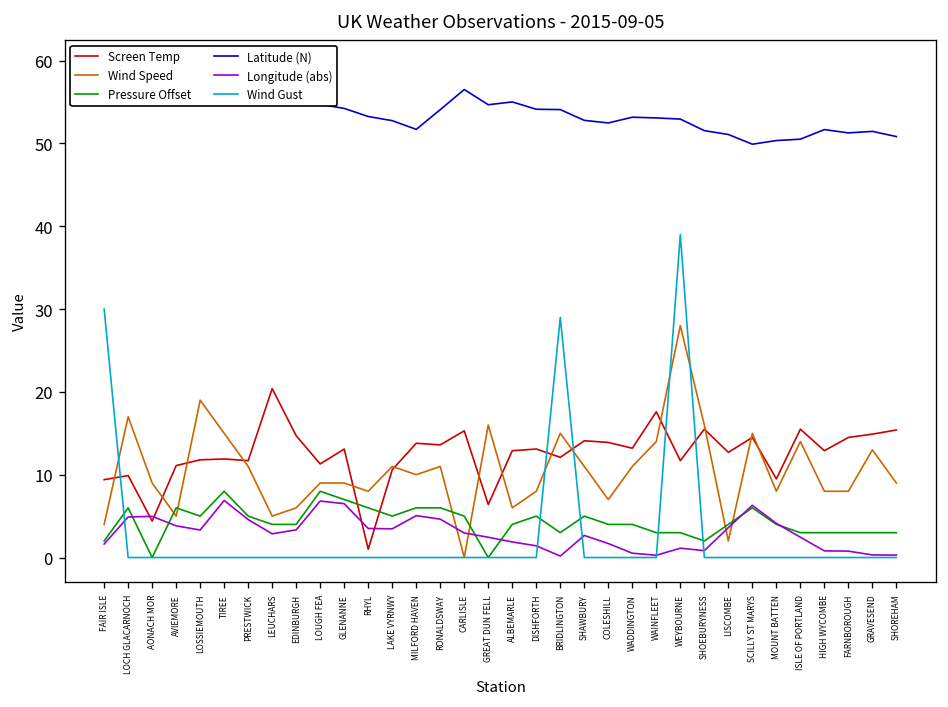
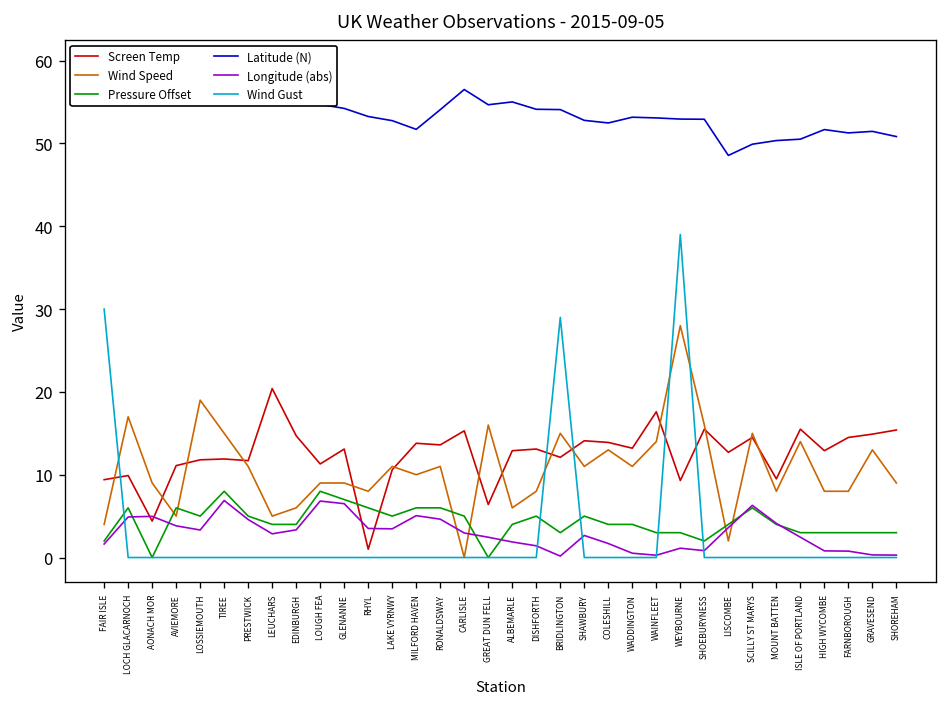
  {
    "Screen Temp": {
      "FAIR ISLE": 9,
      "LOCH GLACARNOCH": 10,
      "AONACH MOR": 4,
      "AVIEMORE": 11,
      "LOSSIEMOUTH": 12,
      "TIREE": 12,
      "PRESTWICK": 12,
      "LEUCHARS": 20,
      "EDINBURGH": 15,
      "LOUGH FEA": 11,
      "GLENANNE": 13,
      "RHYL": 1,
      "LAKE VYRNWY": 11,
      "MILFORD HAVEN": 14,
      "RONALDSWAY": 14,
      "CARLISLE": 15,
      "GREAT DUN FELL": 6,
      "ALBEMARLE": 13,
      "DISHFORTH": 13,
      "BRIDLINGTON": 12,
      "SHAWBURY": 14,
      "COLESHILL": 14,
      "WADDINGTON": 13,
      "WAINFLEET": 18,
-     "WEYBOURNE": 12,
+     "WEYBOURNE": 9,
      "SHOEBURYNESS": 16,
      "LISCOMBE": 13,
      "SCILLY ST MARYS": 15,
      "MOUNT BATTEN": 10,
      "ISLE OF PORTLAND": 16,
      "HIGH WYCOMBE": 13,
      "FARNBOROUGH": 15,
      "GRAVESEND": 15,
      "SHOREHAM": 15
    },
    "Wind Speed": {
      "FAIR ISLE": 4,
      "LOCH GLACARNOCH": 17,
      "AONACH MOR": 9,
      "AVIEMORE": 5,
      "LOSSIEMOUTH": 19,
      "TIREE": 15,
      "PRESTWICK": 11,
      "LEUCHARS": 5,
      "EDINBURGH": 6,
      "LOUGH FEA": 9,
      "GLENANNE": 9,
      "RHYL": 8,
      "LAKE VYRNWY": 11,
      "MILFORD HAVEN": 10,
      "RONALDSWAY": 11,
      "GREAT DUN FELL": 16,
      "ALBEMARLE": 6,
      "DISHFORTH": 8,
      "BRIDLINGTON": 15,
      "SHAWBURY": 11,
-     "COLESHILL": 7,
+     "COLESHILL": 13,
      "WADDINGTON": 11,
      "WAINFLEET": 14,
      "WEYBOURNE": 28,
      "SHOEBURYNESS": 16,
      "LISCOMBE": 2,
      "SCILLY ST MARYS": 15,
      "MOUNT BATTEN": 8,
      "ISLE OF PORTLAND": 14,
      "HIGH WYCOMBE": 8,
      "FARNBOROUGH": 8,
      "GRAVESEND": 13,
      "SHOREHAM": 9
    },
    "Pressure Offset": {
      "FAIR ISLE": 2,
      "LOCH GLACARNOCH": 6,
      "AVIEMORE": 6,
      "LOSSIEMOUTH": 5,
      "TIREE": 8,
      "PRESTWICK": 5,
      "LEUCHARS": 4,
      "EDINBURGH": 4,
      "LOUGH FEA": 8,
      "GLENANNE": 7,
      "RHYL": 6,
      "LAKE VYRNWY": 5,
      "MILFORD HAVEN": 6,
      "RONALDSWAY": 6,
      "CARLISLE": 5,
      "ALBEMARLE": 4,
      "DISHFORTH": 5,
      "BRIDLINGTON": 3,
      "SHAWBURY": 5,
      "COLESHILL": 4,
      "WADDINGTON": 4,
      "WAINFLEET": 3,
      "WEYBOURNE": 3,
      "SHOEBURYNESS": 2,
      "LISCOMBE": 4,
      "ISLE OF PORTLAND": 3,
      "HIGH WYCOMBE": 3,
      "FARNBOROUGH": 3,
      "GRAVESEND": 3,
      "SHOREHAM": 3
    },
    "Latitude (N)": {
      "GLENANNE": 54,
      "RHYL": 53,
      "LAKE VYRNWY": 53,
      "MILFORD HAVEN": 52,
      "RONALDSWAY": 54,
      "CARLISLE": 57,
      "GREAT DUN FELL": 55,
      "ALBEMARLE": 55,
      "DISHFORTH": 54,
      "BRIDLINGTON": 54,
      "SHAWBURY": 53,
      "COLESHILL": 52,
      "WADDINGTON": 53,
      "WAINFLEET": 53,
      "WEYBOURNE": 53,
-     "SHOEBURYNESS": 52,
-     "LISCOMBE": 51,
+     "SHOEBURYNESS": 53,
+     "LISCOMBE": 49,
      "SCILLY ST MARYS": 50,
      "MOUNT BATTEN": 50,
      "ISLE OF PORTLAND": 51,
      "HIGH WYCOMBE": 52,
      "FARNBOROUGH": 51,
      "GRAVESEND": 51,
      "SHOREHAM": 51
    },
    "Longitude (abs)": {
      "FAIR ISLE": 2,
      "LOCH GLACARNOCH": 5,
      "AONACH MOR": 5,
      "AVIEMORE": 4,
      "LOSSIEMOUTH": 3,
      "TIREE": 7,
      "PRESTWICK": 5,
      "LEUCHARS": 3,
      "EDINBURGH": 3,
      "LOUGH FEA": 7,
      "GLENANNE": 7,
      "RHYL": 4,
      "LAKE VYRNWY": 3,
      "MILFORD HAVEN": 5,
      "RONALDSWAY": 5,
      "CARLISLE": 3,
      "GREAT DUN FELL": 2,
      "ALBEMARLE": 2,
      "DISHFORTH": 1,
      "BRIDLINGTON": 0,
      "SHAWBURY": 3,
      "COLESHILL": 2,
      "WADDINGTON": 1,
      "WEYBOURNE": 1,
      "SHOEBURYNESS": 1,
      "LISCOMBE": 4,
      "ISLE OF PORTLAND": 2,
      "HIGH WYCOMBE": 1,
      "FARNBOROUGH": 1
    },
    "Wind Gust": {
      "FAIR ISLE": 30,
      "LOCH GLACARNOCH": 0,
      "AVIEMORE": 0,
      "LOSSIEMOUTH": 0,
      "TIREE": 0,
      "PRESTWICK": 0,
      "LEUCHARS": 0,
      "EDINBURGH": 0,
      "LOUGH FEA": 0,
      "GLENANNE": 0,
      "RHYL": 0,
      "LAKE VYRNWY": 0,
      "MILFORD HAVEN": 0,
      "RONALDSWAY": 0,
      "ALBEMARLE": 0,
      "DISHFORTH": 0,
      "BRIDLINGTON": 29,
      "SHAWBURY": 0,
      "COLESHILL": 0,
      "WADDINGTON": 0,
      "WEYBOURNE": 39,
      "SHOEBURYNESS": 0,
      "LISCOMBE": 0,
      "SCILLY ST MARYS": 0,
      "MOUNT BATTEN": 0,
      "ISLE OF PORTLAND": 0,
      "HIGH WYCOMBE": 0,
      "FARNBOROUGH": 0
    }
  }
